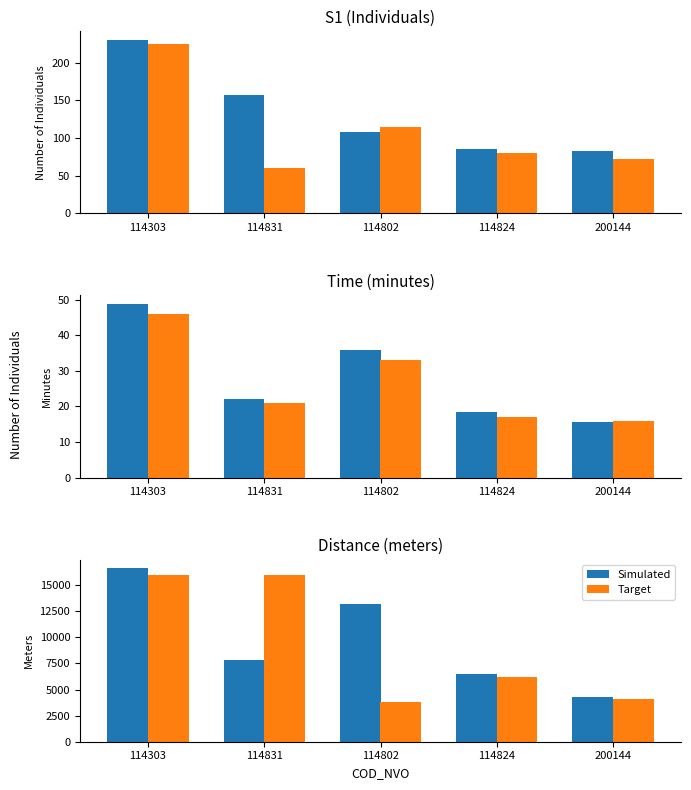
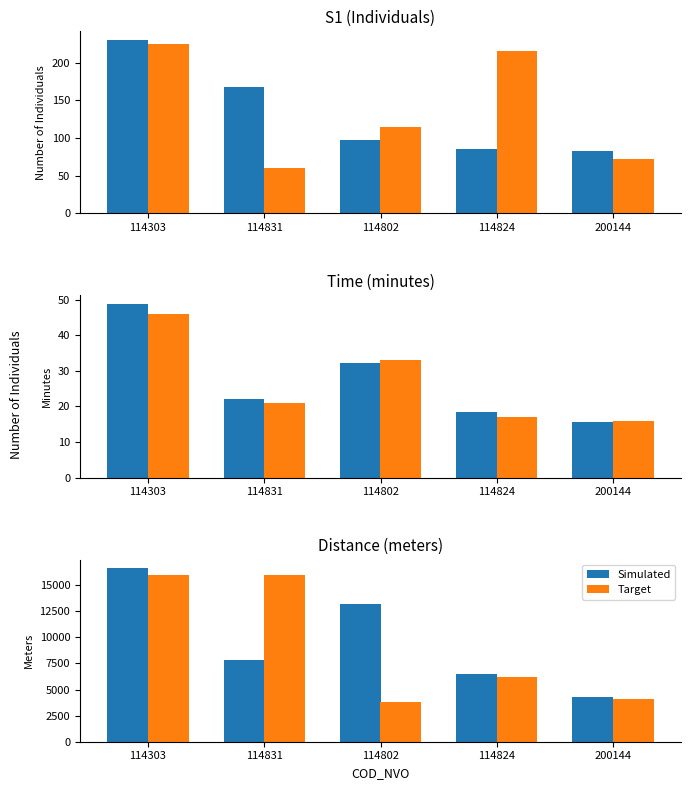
  {
    "S1 (Individuals)": {
      "Simulated": {
        "114303": 230,
-       "114831": 160,
-       "114802": 110,
+       "114831": 170,
+       "114802": 100,
        "114824": 90,
        "200144": 80
      },
      "Target": {
        "114303": 230,
        "114831": 60,
        "114802": 120,
-       "114824": 80,
+       "114824": 220,
        "200144": 70
      }
    },
    "Time (minutes)": {
      "Simulated": {
        "114303": 49,
        "114831": 22,
-       "114802": 36,
+       "114802": 32,
        "114824": 18,
        "200144": 16
      },
      "Target": {
        "114303": 46,
        "114831": 21,
        "114802": 33,
        "114824": 17,
        "200144": 16
      }
    },
    "Distance (meters)": {
      "Simulated": {
        "114303": 16600,
        "114831": 7800,
        "114802": 13200,
        "114824": 6400,
        "200144": 4200
      },
      "Target": {
        "114303": 16000,
        "114831": 15900,
        "114802": 3800,
        "114824": 6200,
        "200144": 4100
      }
    }
  }
